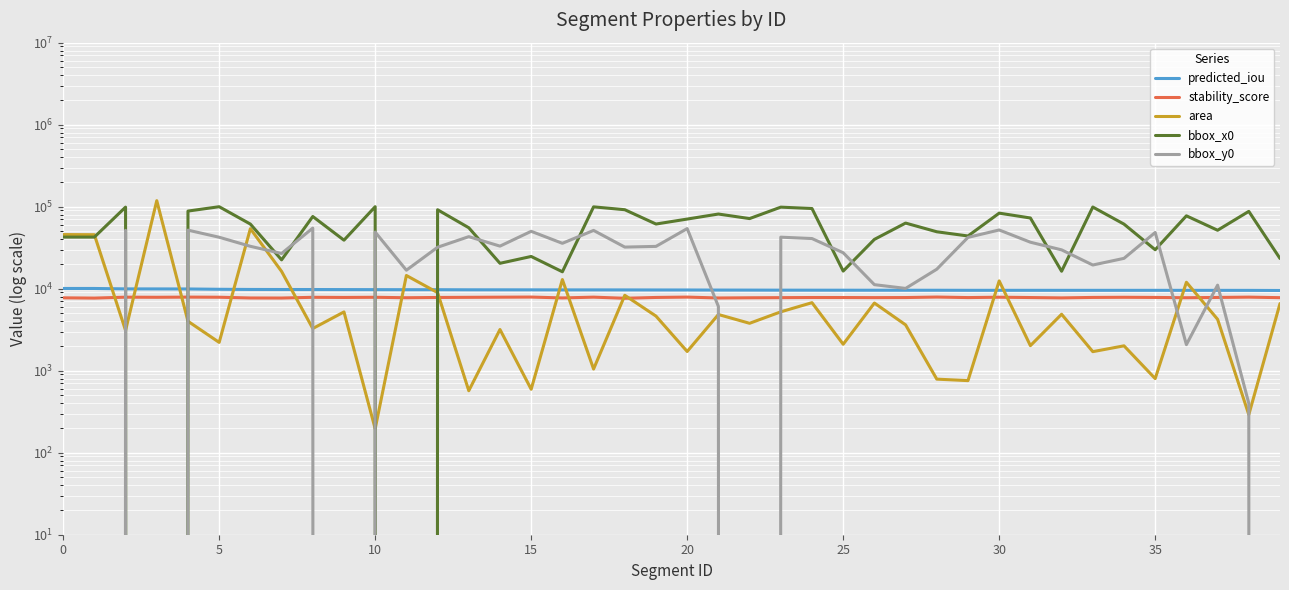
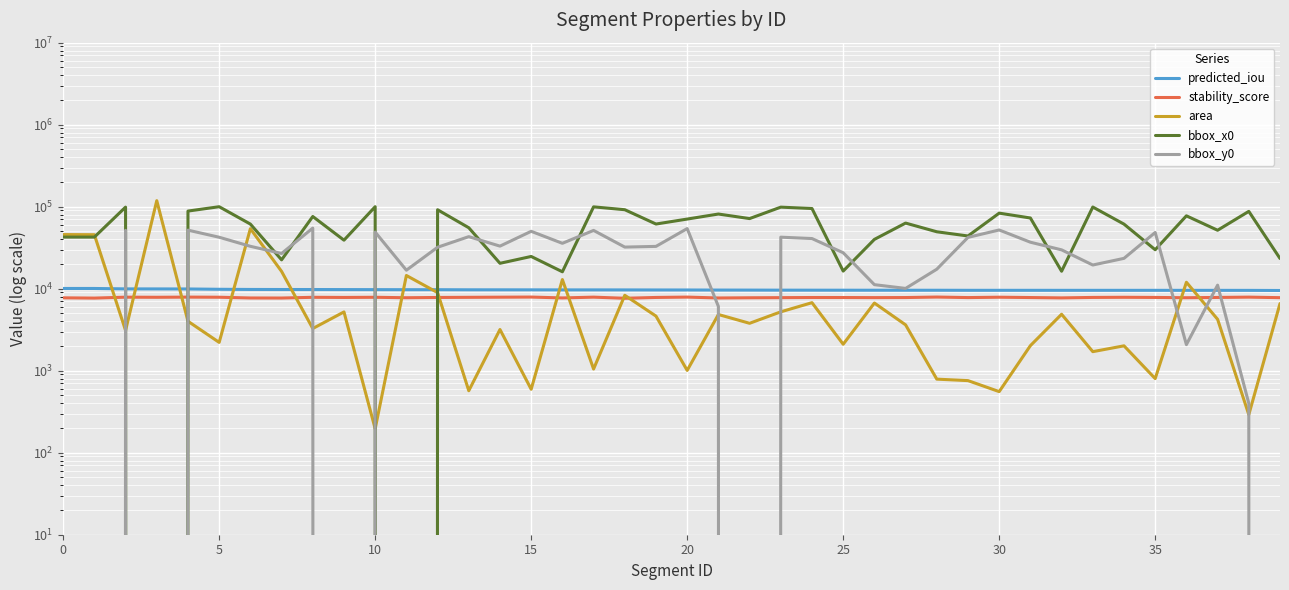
  {
    "predicted_iou": {
      "0": 10000,
      "5": 10000,
      "10": 10000,
      "15": 10000,
      "20": 10000,
      "25": 10000,
      "30": 10000,
      "35": 10000
    },
    "stability_score": {
      "0": 8000,
      "5": 8000,
      "10": 8000,
      "15": 8000,
      "20": 8000,
      "25": 8000,
      "30": 8000,
      "35": 8000
    },
    "area": {
      "5": 2200,
      "10": 200,
      "15": 600,
-     "20": 1700,
+     "20": 1000,
      "25": 2100,
-     "30": 12000,
+     "30": 600,
      "35": 800
    },
    "bbox_x0": {
      "5": 100000,
      "10": 100000,
      "15": 25000,
      "20": 70000,
      "25": 16000,
      "30": 80000,
      "35": 30000
    },
    "bbox_y0": {
      "5": 40000,
      "10": 50000,
      "15": 50000,
      "20": 50000,
      "25": 27000,
      "30": 50000,
      "35": 50000
    }
  }
